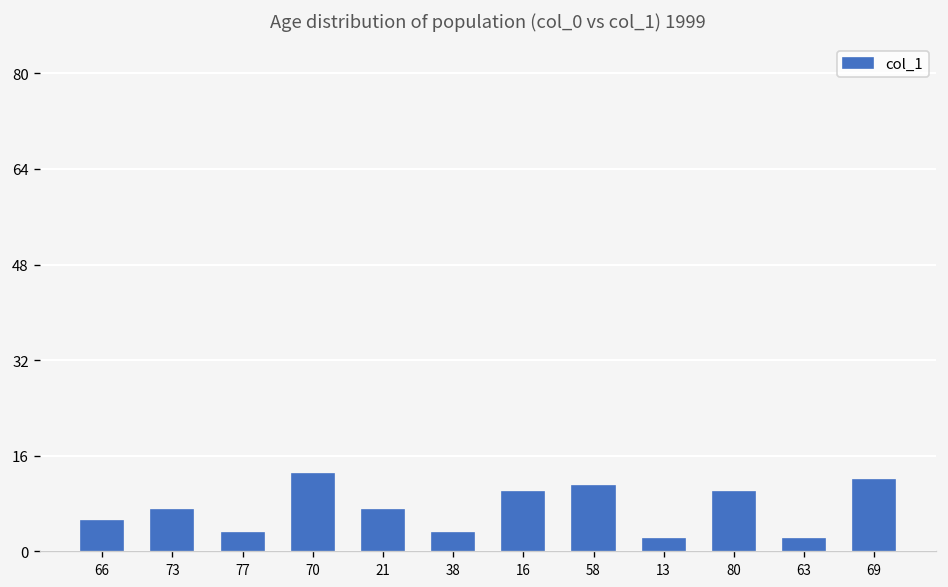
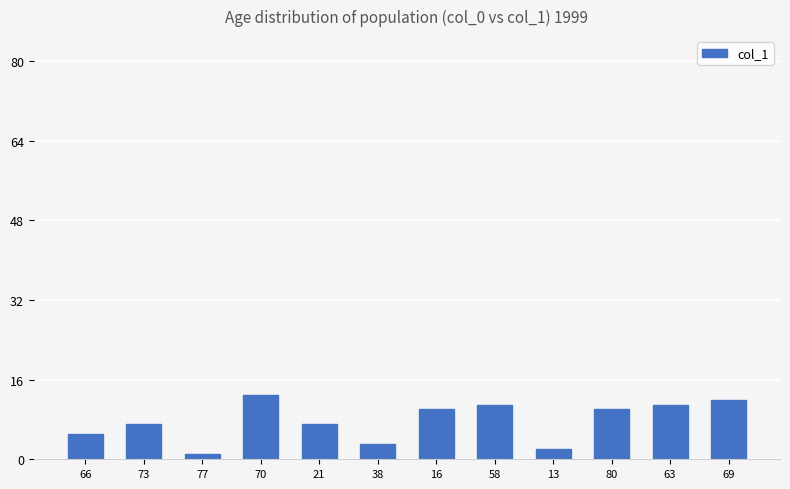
  {
    "66": 5,
    "73": 7,
-   "77": 3,
+   "77": 1,
    "70": 13,
    "21": 7,
    "38": 3,
    "16": 10,
    "58": 11,
    "13": 2,
    "80": 10,
-   "63": 2,
+   "63": 11,
    "69": 12
  }
